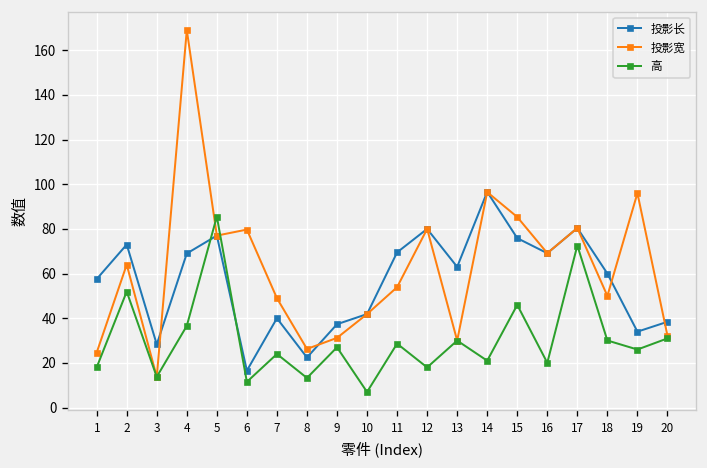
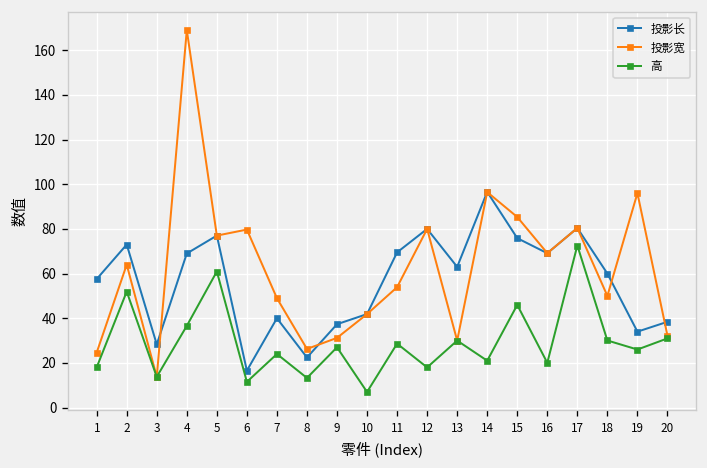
  {
    "投影长": {
      "1": 58,
      "2": 73,
      "3": 28,
      "4": 69,
      "6": 17,
      "7": 40,
      "8": 22,
      "9": 37,
      "11": 69,
      "13": 63,
      "15": 76,
      "18": 60,
      "19": 34,
      "20": 38
    },
    "投影宽": {
      "1": 25,
      "2": 64,
      "4": 169,
      "6": 80,
      "7": 49,
      "8": 26,
      "9": 31,
      "11": 54,
      "15": 85,
      "18": 50,
      "19": 96
    },
    "高": {
      "1": 18,
      "2": 52,
      "4": 37,
-     "5": 86,
+     "5": 61,
      "6": 12,
      "7": 24,
      "8": 13,
      "9": 27,
      "10": 7,
      "11": 29,
      "12": 18,
      "14": 21,
      "15": 46,
      "16": 20,
      "17": 73,
      "18": 30,
      "19": 26
    }
  }
